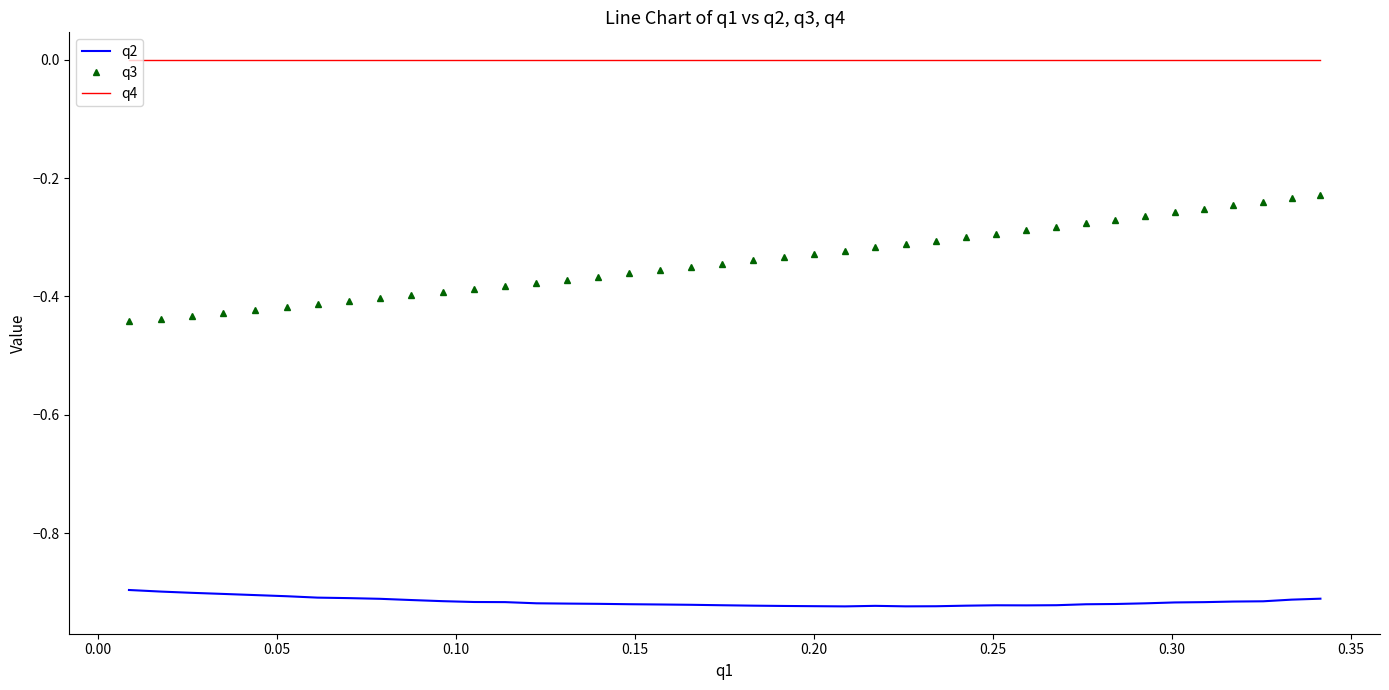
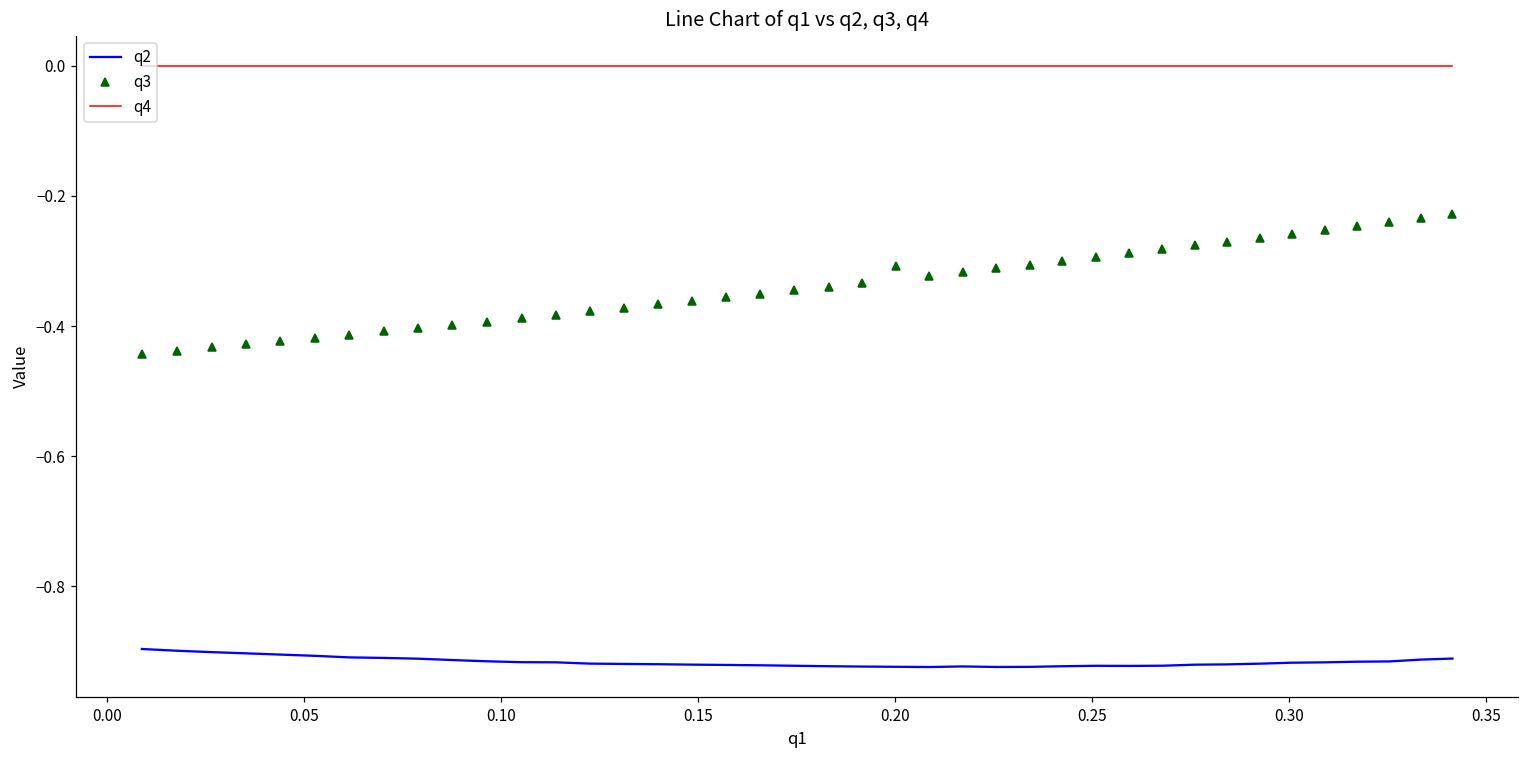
  {
    "q2": {
      "0.20": -0.92
    },
    "q3": {
-     "0.20": -0.33
+     "0.20": -0.31
    },
    "q4": {
      "0.20": 0.00
    }
  }
